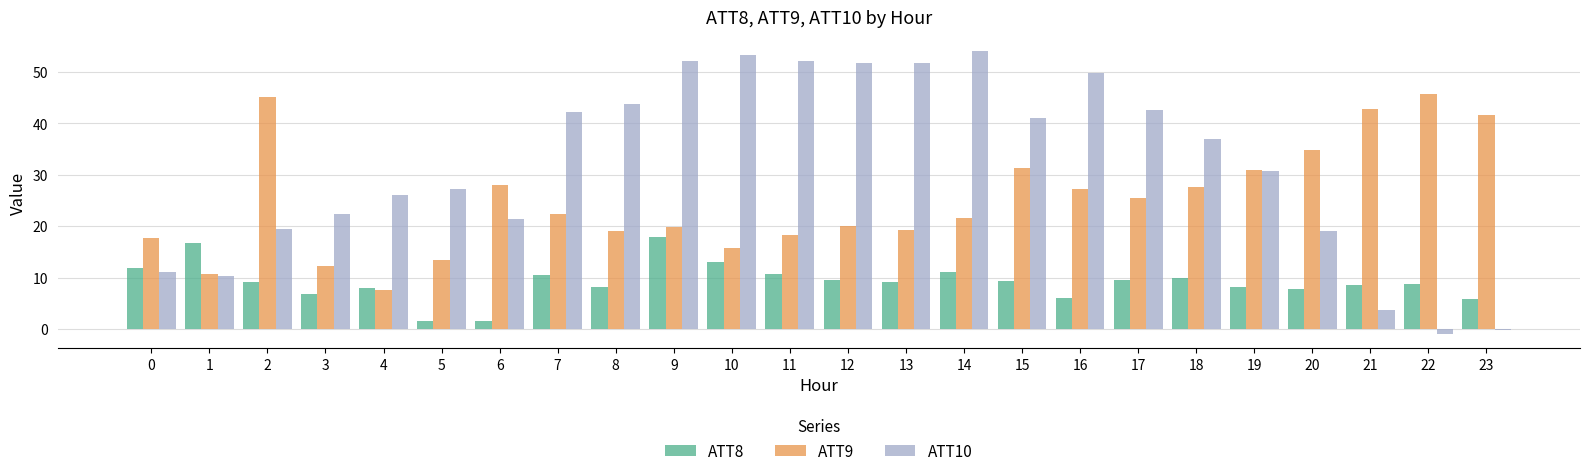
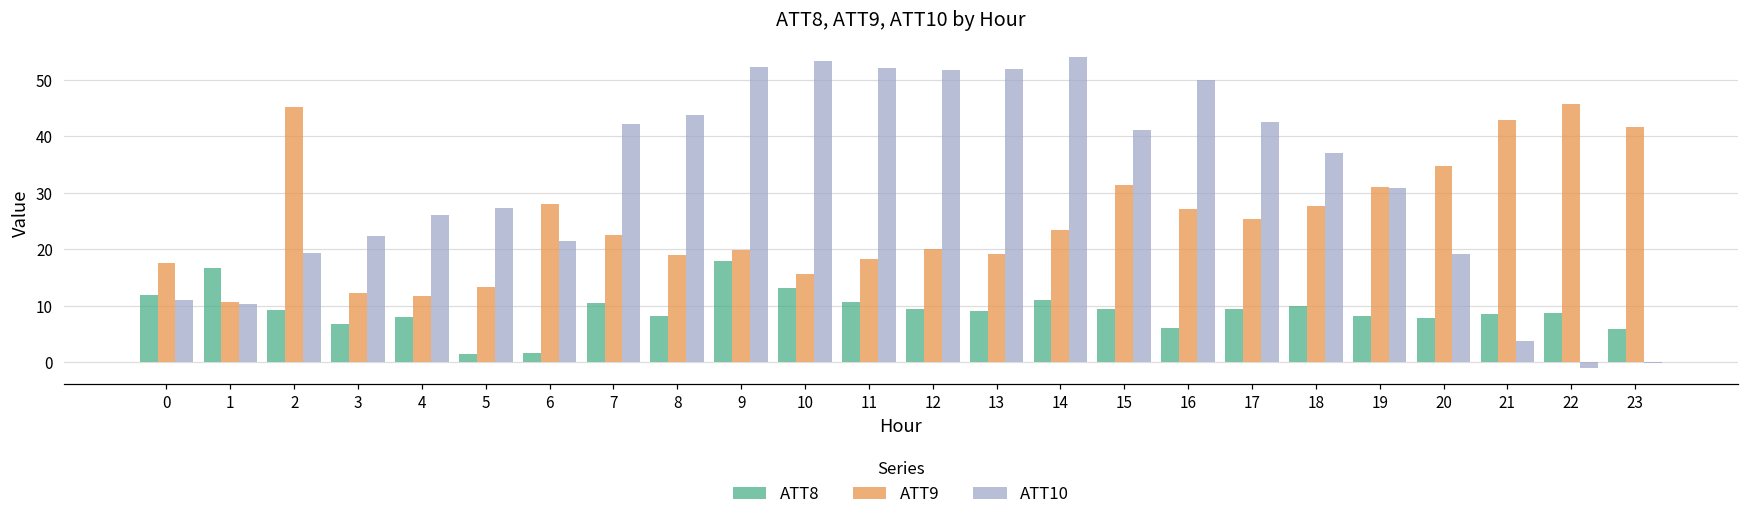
  {
    "ATT8": {
      "0": 12,
      "1": 17,
      "2": 9,
      "3": 7,
      "4": 8,
      "5": 2,
      "6": 2,
      "7": 10,
      "8": 8,
      "9": 18,
      "10": 13,
      "11": 11,
      "12": 9,
      "13": 9,
      "14": 11,
      "15": 9,
      "16": 6,
      "17": 9,
      "18": 10,
      "19": 8,
      "20": 8,
      "21": 9,
      "22": 9,
      "23": 6
    },
    "ATT9": {
      "0": 18,
      "1": 11,
      "2": 45,
      "3": 12,
-     "4": 8,
+     "4": 12,
      "5": 13,
      "6": 28,
      "7": 22,
      "8": 19,
      "9": 20,
      "10": 16,
      "11": 18,
      "12": 20,
      "13": 19,
-     "14": 22,
+     "14": 23,
      "15": 31,
      "16": 27,
      "17": 25,
      "18": 28,
      "19": 31,
      "20": 35,
      "21": 43,
      "22": 46,
      "23": 42
    },
    "ATT10": {
      "0": 11,
      "1": 10,
      "2": 19,
      "3": 22,
      "4": 26,
      "5": 27,
      "6": 21,
      "7": 42,
      "8": 44,
      "9": 52,
      "10": 53,
      "11": 52,
      "12": 52,
      "13": 52,
      "14": 54,
      "15": 41,
      "16": 50,
      "17": 43,
      "18": 37,
      "19": 31,
      "20": 19,
      "21": 4,
      "22": -1
    }
  }
